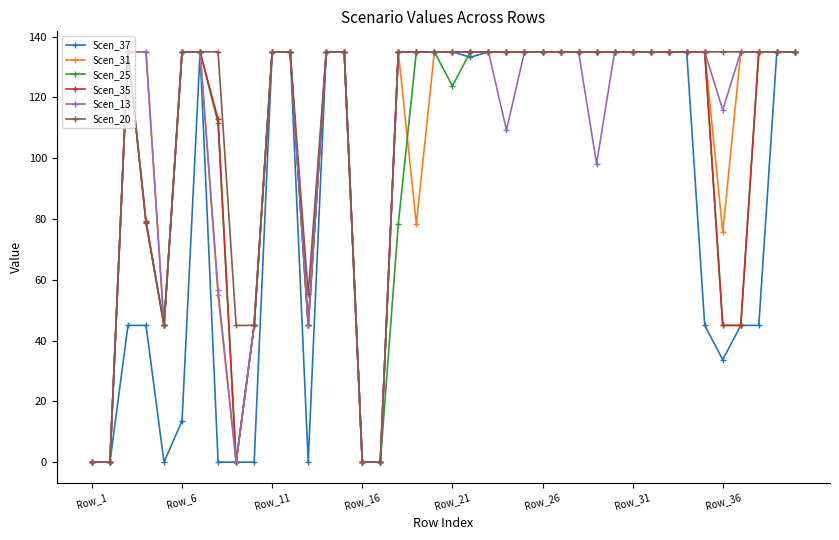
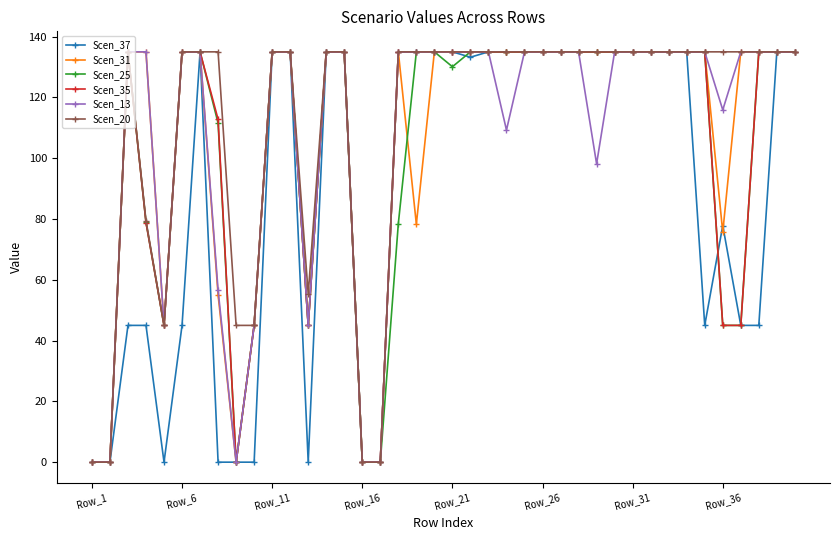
  {
    "Scen_37": {
-     "Row_6": 14,
-     "Row_36": 34
+     "Row_6": 45,
+     "Row_36": 78
    },
    "Scen_31": {
      "Row_36": 76
    },
    "Scen_25": {
-     "Row_21": 124
+     "Row_21": 130
    },
    "Scen_13": {
      "Row_36": 116
    },
    "Scen_20": {
      "Row_36": 135
    }
  }
